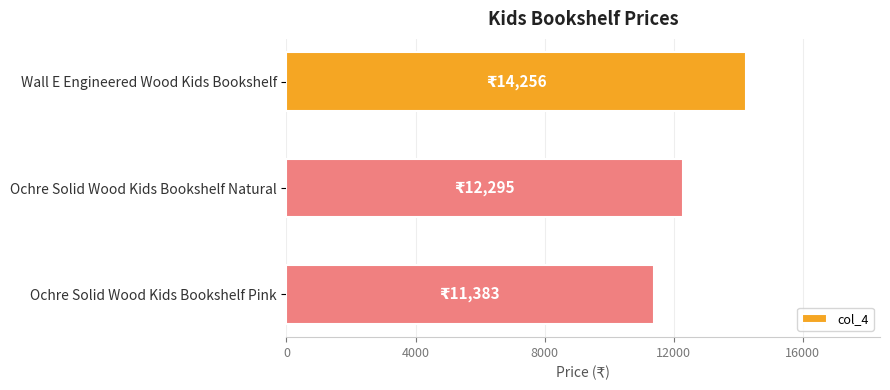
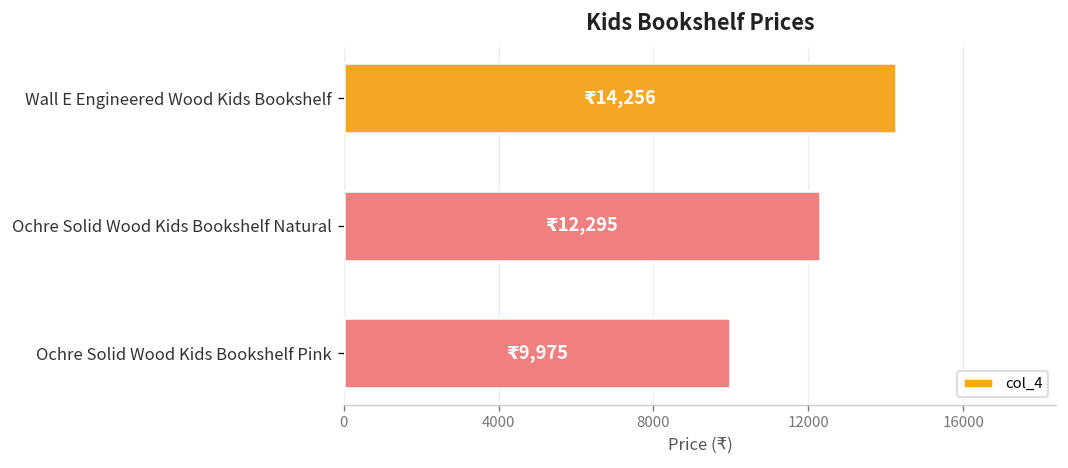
  {
    "Wall E Engineered Wood Kids Bookshelf": "14,256",
    "Ochre Solid Wood Kids Bookshelf Natural": "12,295",
-   "Ochre Solid Wood Kids Bookshelf Pink": "11,383"
+   "Ochre Solid Wood Kids Bookshelf Pink": "9,975"
  }
